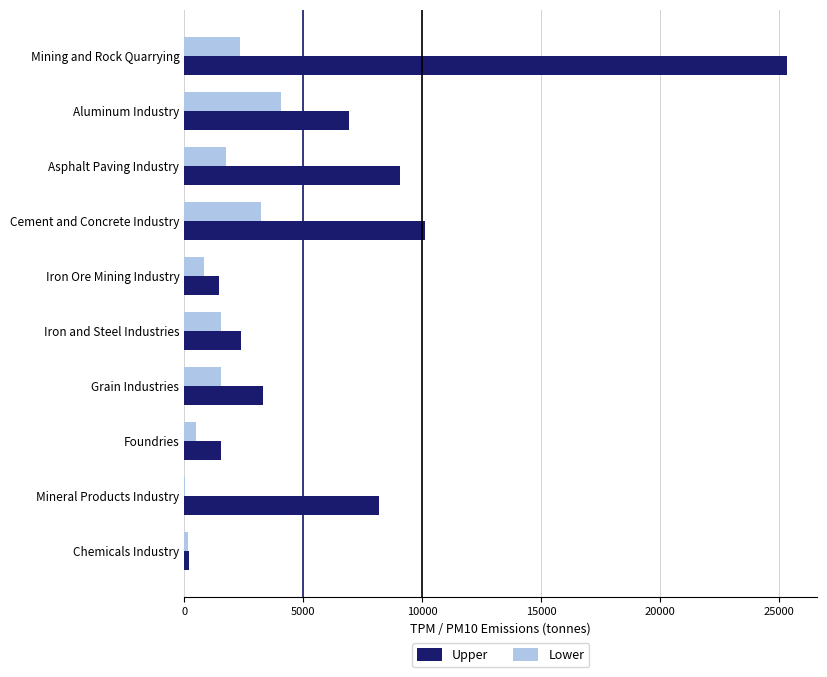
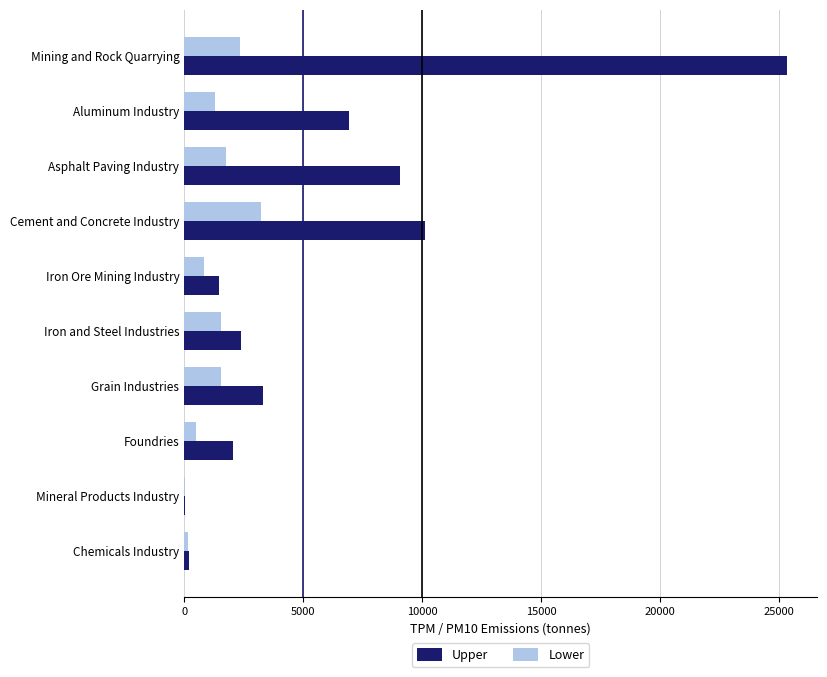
  {
    "Upper": {
      "Mining and Rock Quarrying": 25400,
      "Aluminum Industry": 6900,
      "Asphalt Paving Industry": 9100,
      "Cement and Concrete Industry": 10100,
      "Iron Ore Mining Industry": 1500,
      "Iron and Steel Industries": 2400,
      "Grain Industries": 3300,
-     "Foundries": 1500,
-     "Mineral Products Industry": 8200,
+     "Foundries": 2000,
+     "Mineral Products Industry": 0,
      "Chemicals Industry": 200
    },
    "Lower": {
      "Mining and Rock Quarrying": 2300,
-     "Aluminum Industry": 4100,
+     "Aluminum Industry": 1300,
      "Asphalt Paving Industry": 1700,
      "Cement and Concrete Industry": 3200,
      "Iron Ore Mining Industry": 800,
      "Iron and Steel Industries": 1500,
      "Grain Industries": 1600,
      "Foundries": 500,
      "Chemicals Industry": 200
    }
  }
